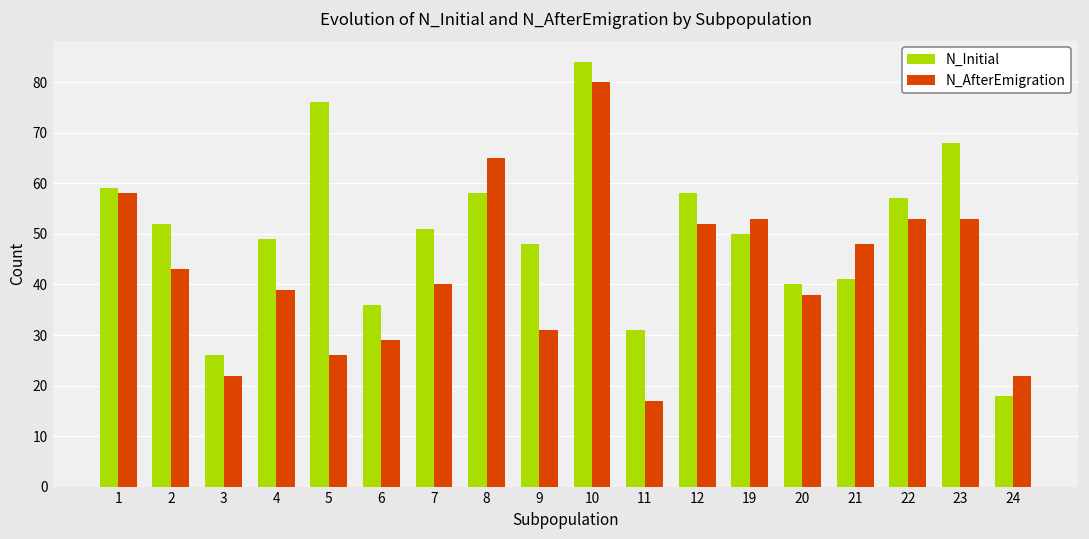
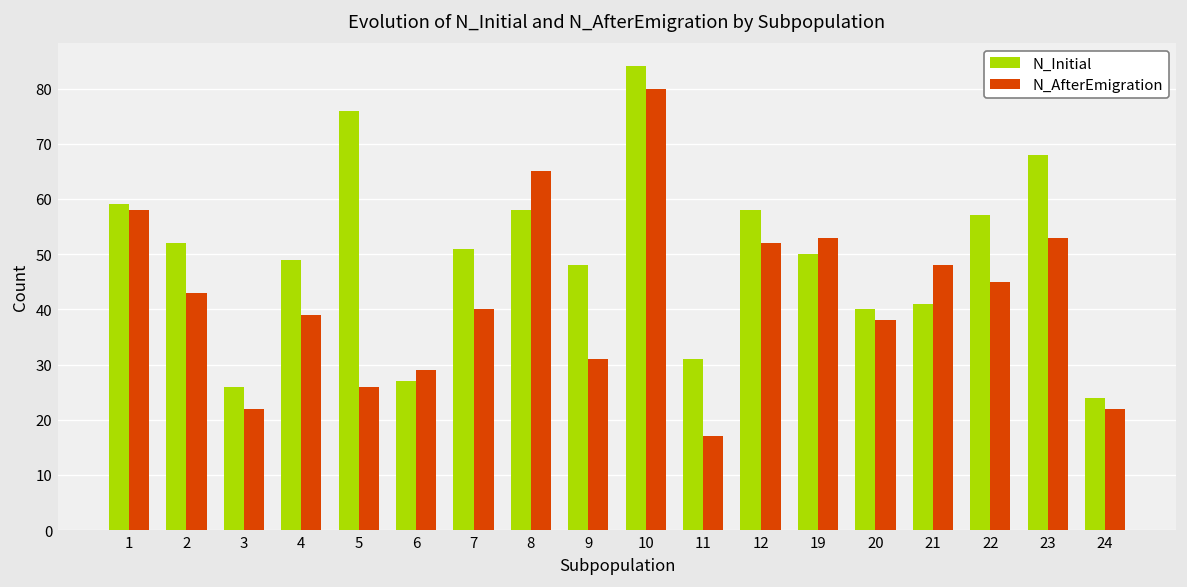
  {
    "N_Initial": {
      "1": 59,
      "2": 52,
      "3": 26,
      "4": 49,
      "5": 76,
-     "6": 36,
+     "6": 27,
      "7": 51,
      "8": 58,
      "9": 48,
      "10": 84,
      "11": 31,
      "12": 58,
      "19": 50,
      "20": 40,
      "21": 41,
      "22": 57,
      "23": 68,
-     "24": 18
+     "24": 24
    },
    "N_AfterEmigration": {
      "1": 58,
      "2": 43,
      "3": 22,
      "4": 39,
      "5": 26,
      "6": 29,
      "7": 40,
      "8": 65,
      "9": 31,
      "10": 80,
      "11": 17,
      "12": 52,
      "19": 53,
      "20": 38,
      "21": 48,
-     "22": 53,
+     "22": 45,
      "23": 53,
      "24": 22
    }
  }
